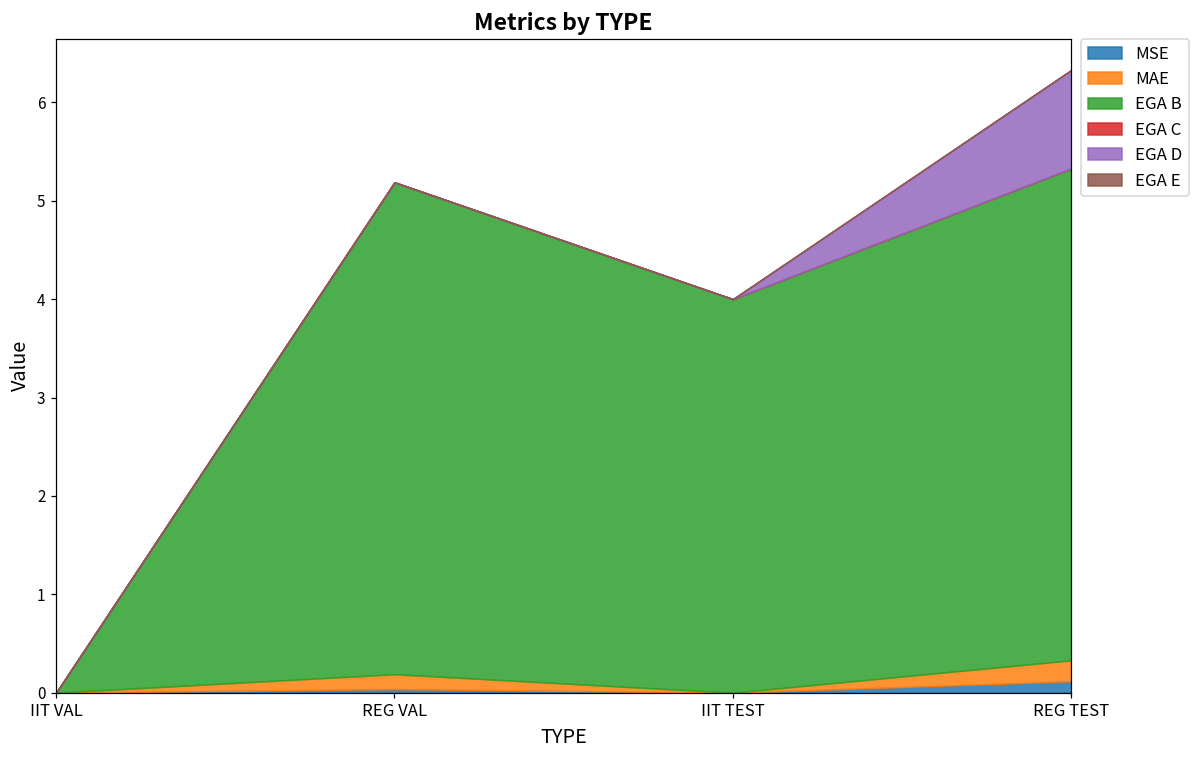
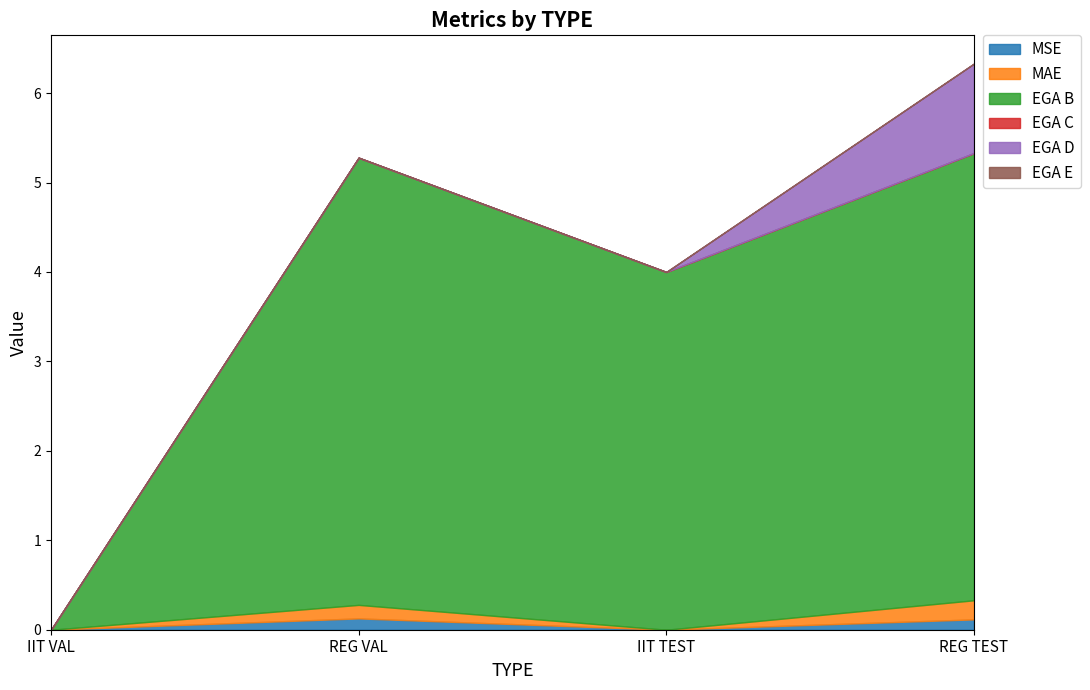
  {
    "MSE": {
-     "REG VAL": 0.0,
+     "REG VAL": 0.1,
      "REG TEST": 0.1
    },
    "MAE": {
      "REG VAL": 0.2,
      "REG TEST": 0.2
    }
  }
